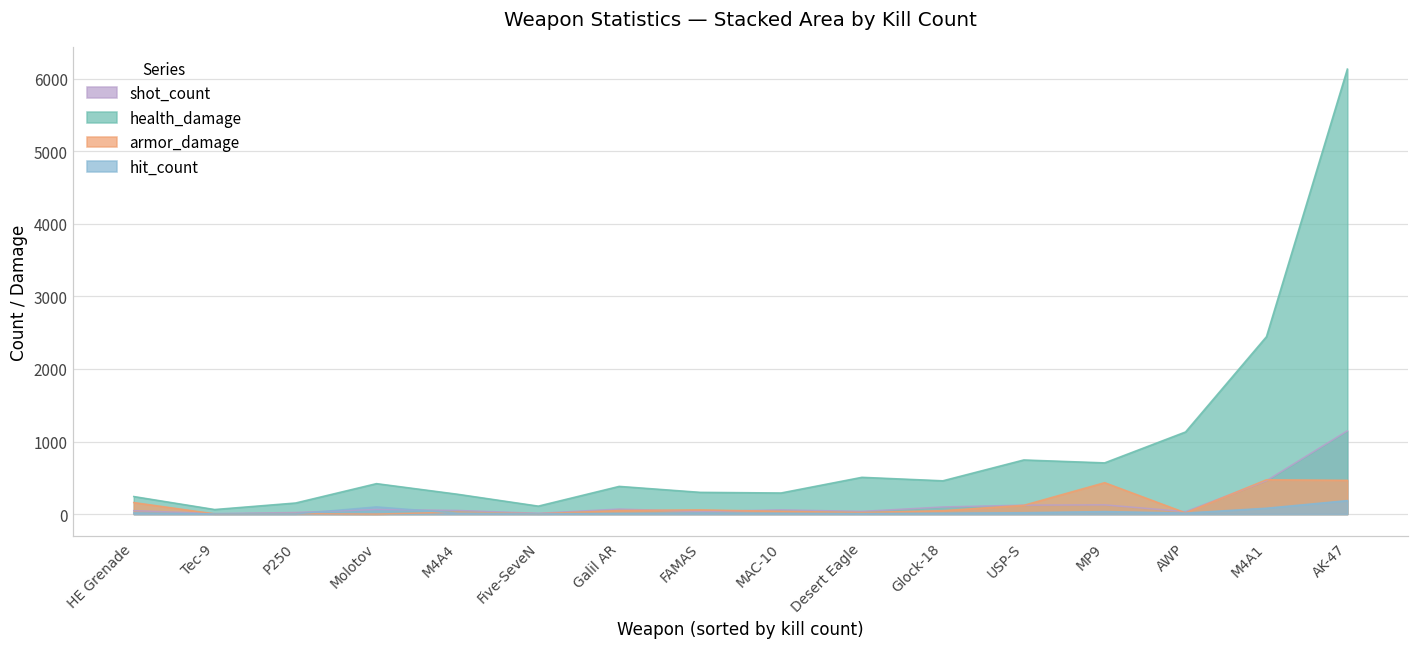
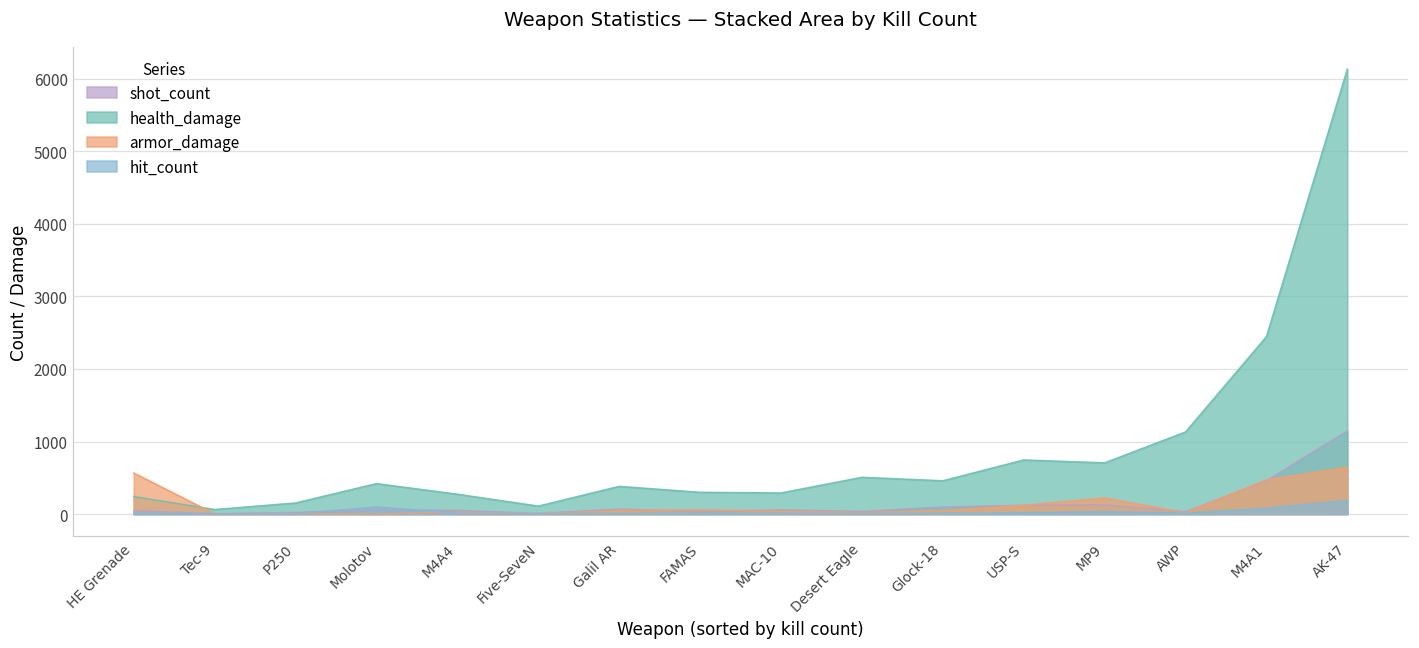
  {
    "armor_damage": {
-     "HE Grenade": 200,
+     "HE Grenade": 600,
      "Molotov": 0,
-     "MP9": 400,
-     "AK-47": 500
+     "MP9": 200,
+     "AK-47": 600
    }
  }
